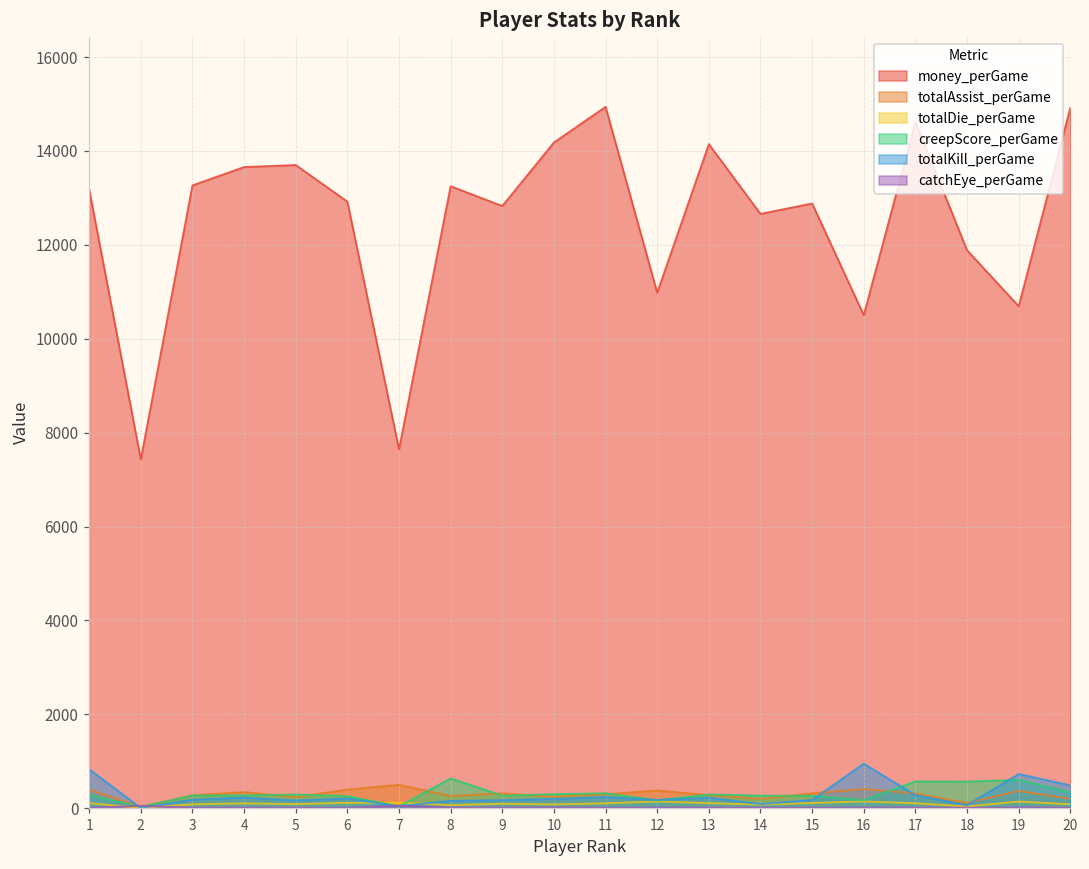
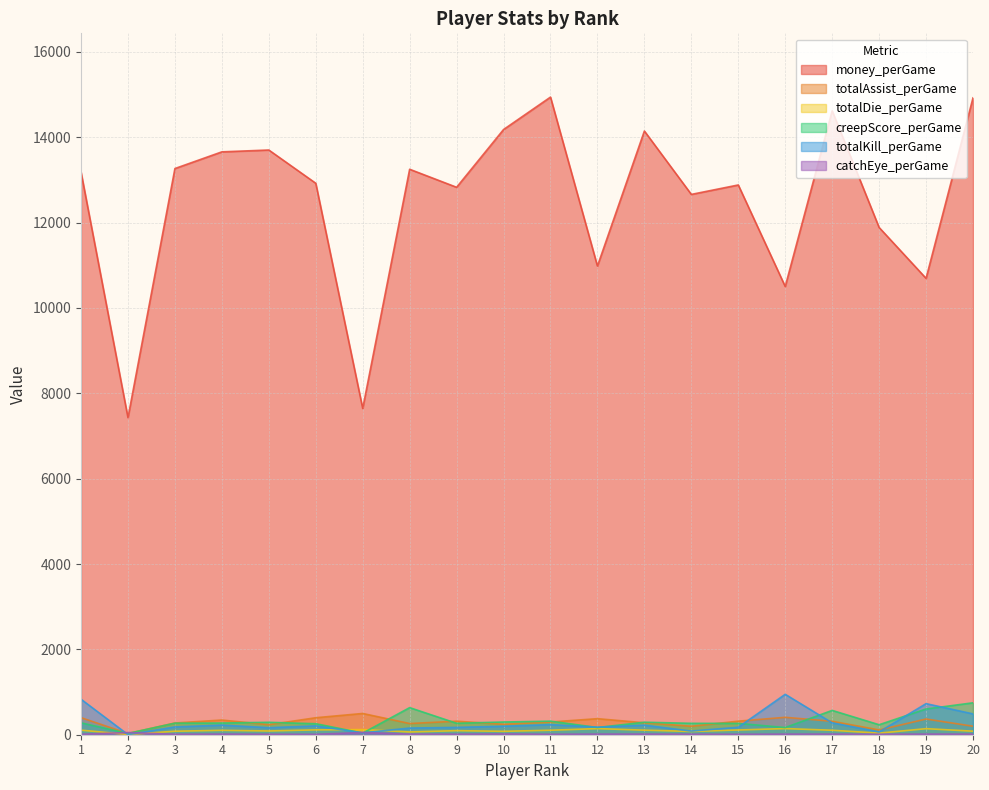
  {
    "creepScore_perGame": {
      "1": 300,
      "8": 600,
      "14": 300,
      "17": 600,
-     "18": 600,
+     "18": 200,
      "19": 600,
-     "20": 300
+     "20": 700
    },
    "totalKill_perGame": {
      "1": 800,
      "3": 200,
      "5": 200,
      "8": 200,
      "9": 200,
      "11": 200,
      "15": 200,
      "16": 900,
      "19": 700,
      "20": 500
    },
    "catchEye_perGame": {
      "1": 0,
      "3": 0,
      "4": 0,
      "5": 0,
      "6": 0,
      "9": 0,
      "10": 0,
      "11": 0,
      "12": 0,
      "13": 0,
      "14": 0,
      "15": 0,
      "16": 0,
      "17": 0,
      "19": 0,
      "20": 0
    }
  }
